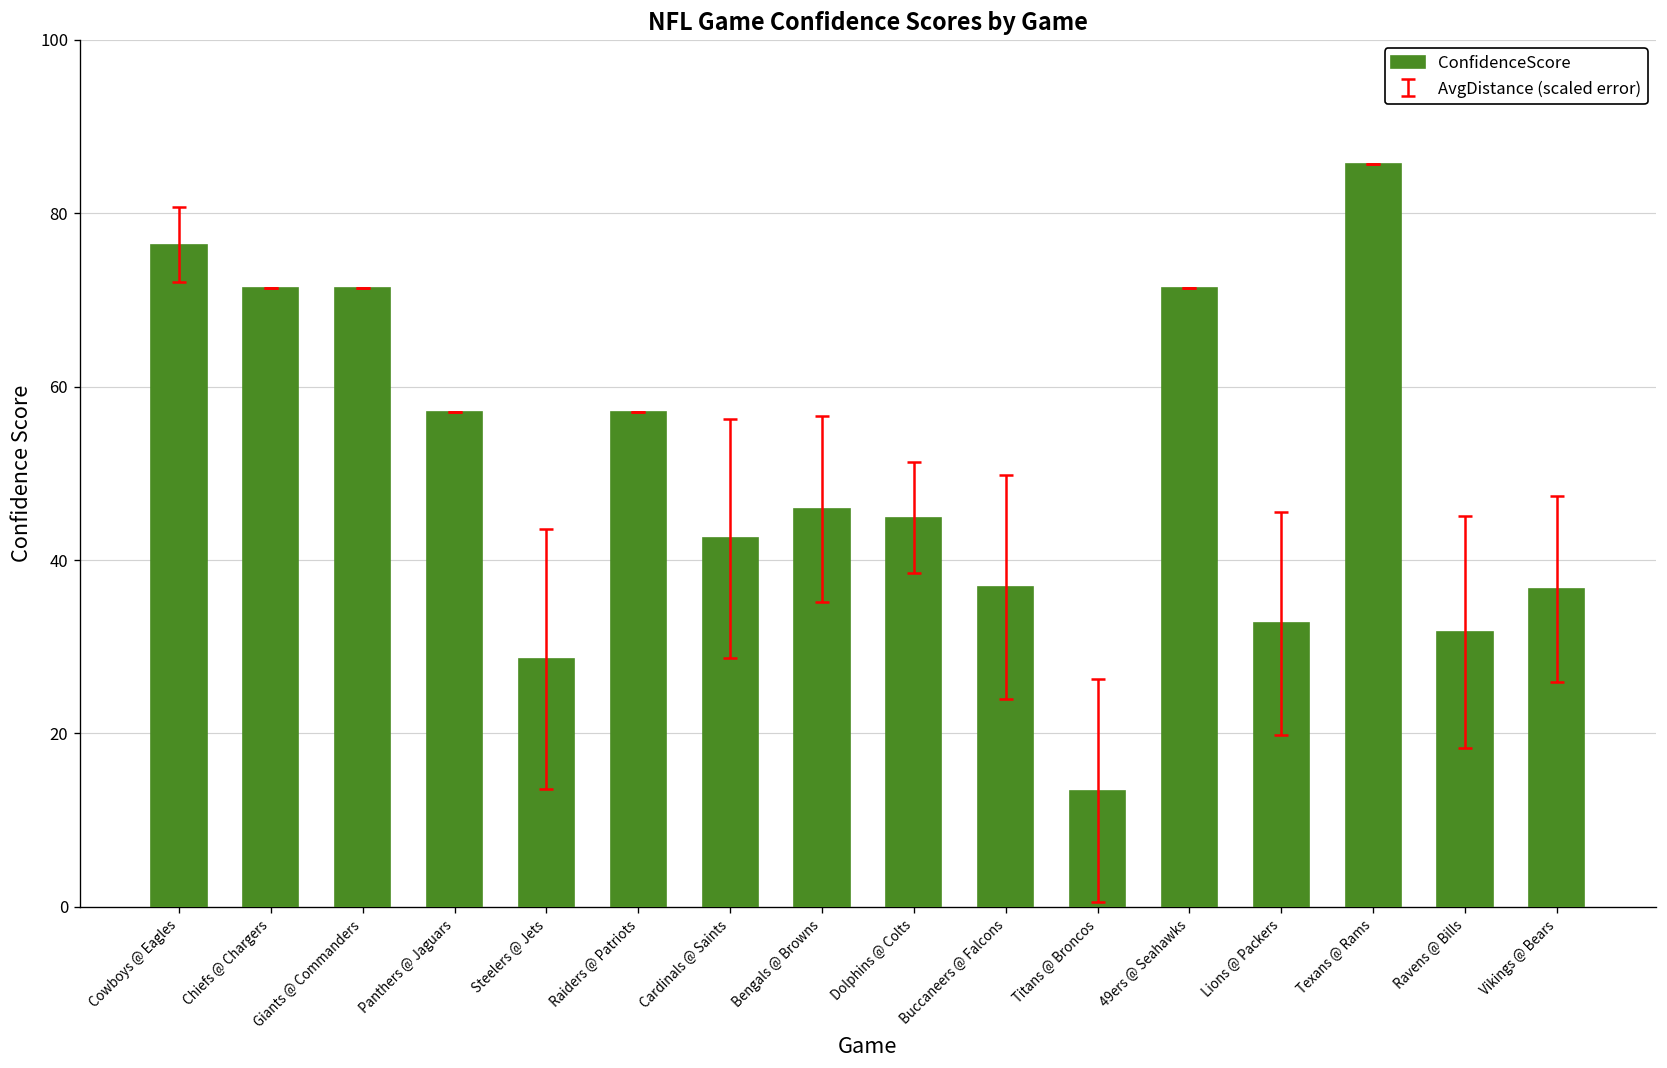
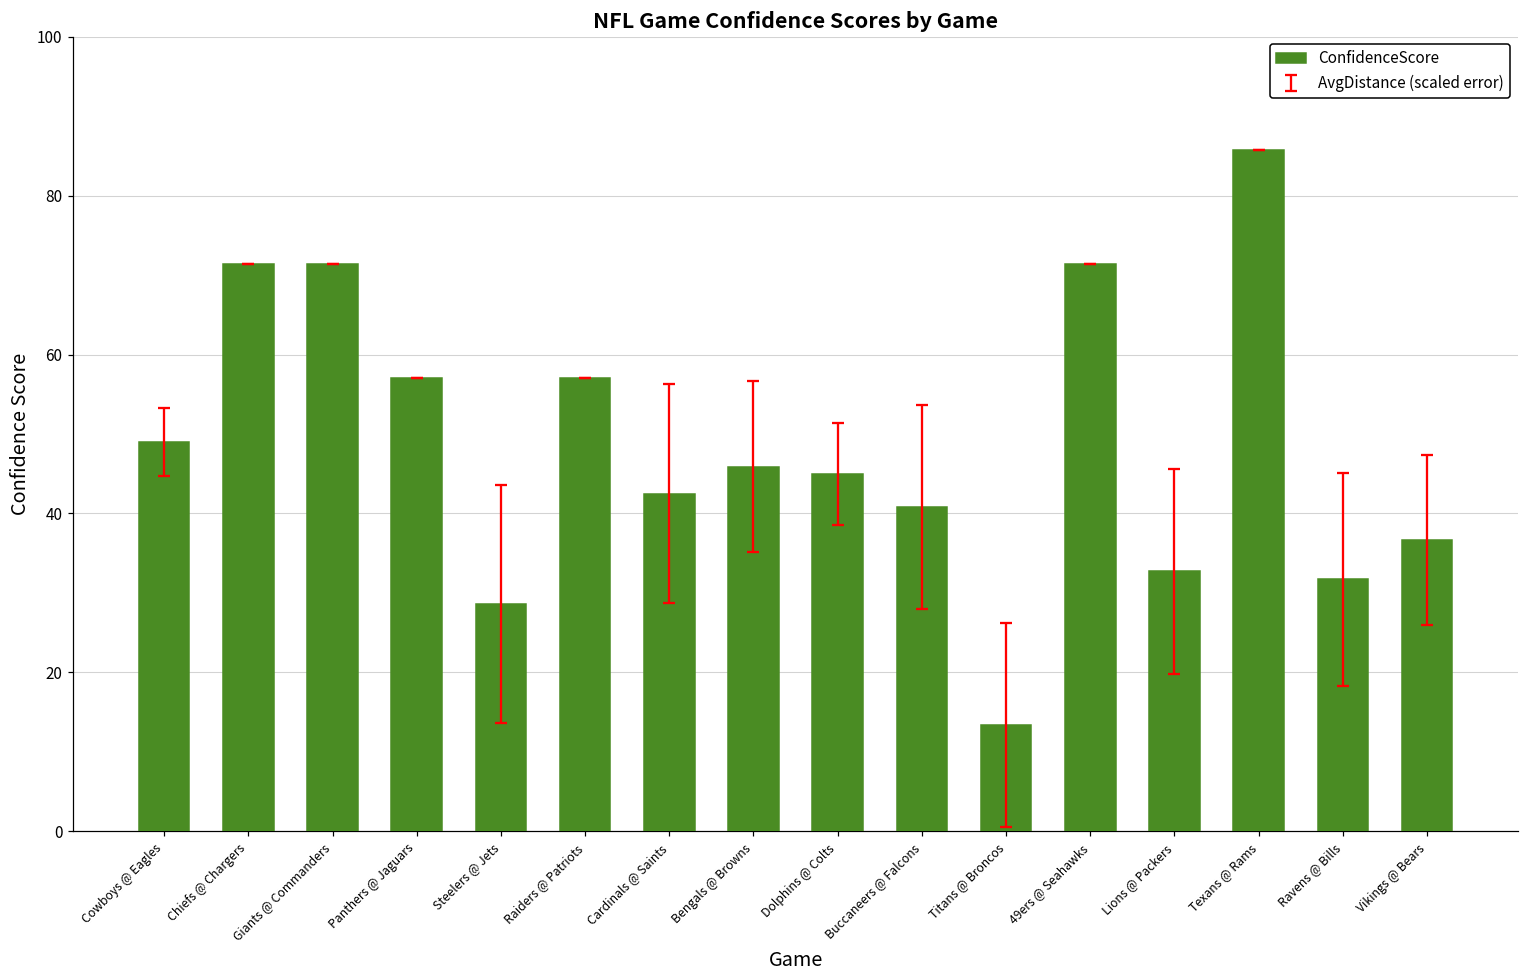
  {
    "ConfidenceScore": {
-     "Cowboys @ Eagles": 76,
+     "Cowboys @ Eagles": 49,
      "Chiefs @ Chargers": 71,
      "Giants @ Commanders": 71,
      "Panthers @ Jaguars": 57,
      "Steelers @ Jets": 29,
      "Raiders @ Patriots": 57,
      "Cardinals @ Saints": 43,
      "Bengals @ Browns": 46,
      "Dolphins @ Colts": 45,
-     "Buccaneers @ Falcons": 37,
+     "Buccaneers @ Falcons": 41,
      "Titans @ Broncos": 13,
      "49ers @ Seahawks": 71,
      "Lions @ Packers": 33,
      "Texans @ Rams": 86,
      "Ravens @ Bills": 32,
      "Vikings @ Bears": 37
    }
  }
